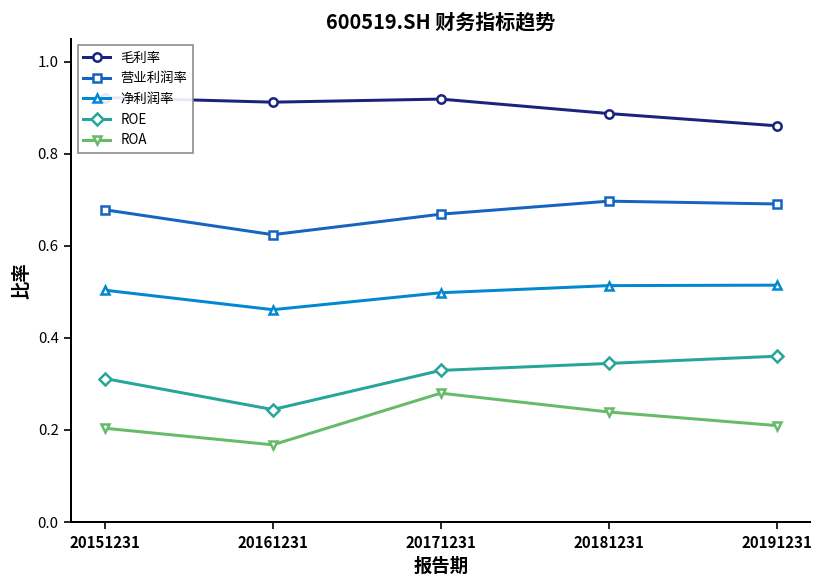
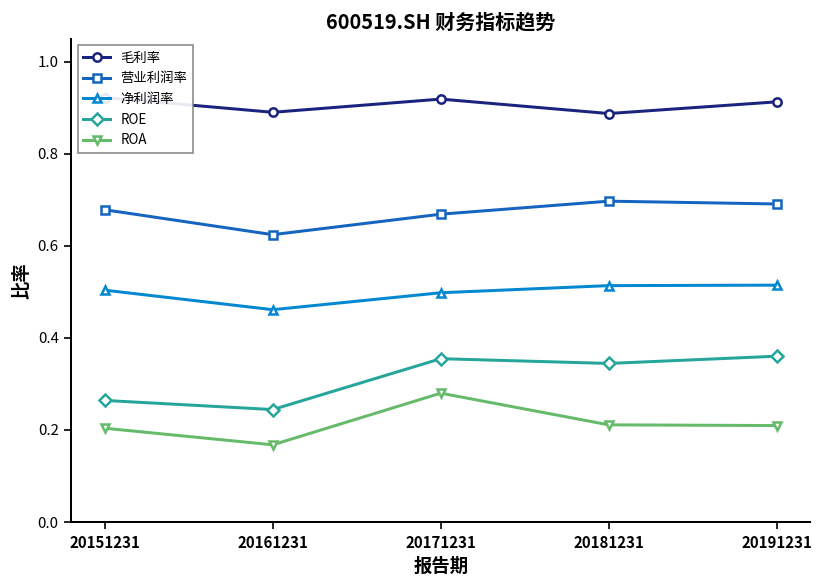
  {
    "毛利率": {
-     "20161231": 0.91,
+     "20161231": 0.89,
      "20171231": 0.92,
      "20181231": 0.89,
-     "20191231": 0.86
+     "20191231": 0.91
    },
    "ROE": {
-     "20151231": 0.31,
+     "20151231": 0.26,
      "20161231": 0.24,
-     "20171231": 0.33,
+     "20171231": 0.35,
      "20181231": 0.34,
      "20191231": 0.36
    },
    "ROA": {
      "20151231": 0.20,
      "20161231": 0.17,
      "20171231": 0.28,
-     "20181231": 0.24,
+     "20181231": 0.21,
      "20191231": 0.21
    }
  }
